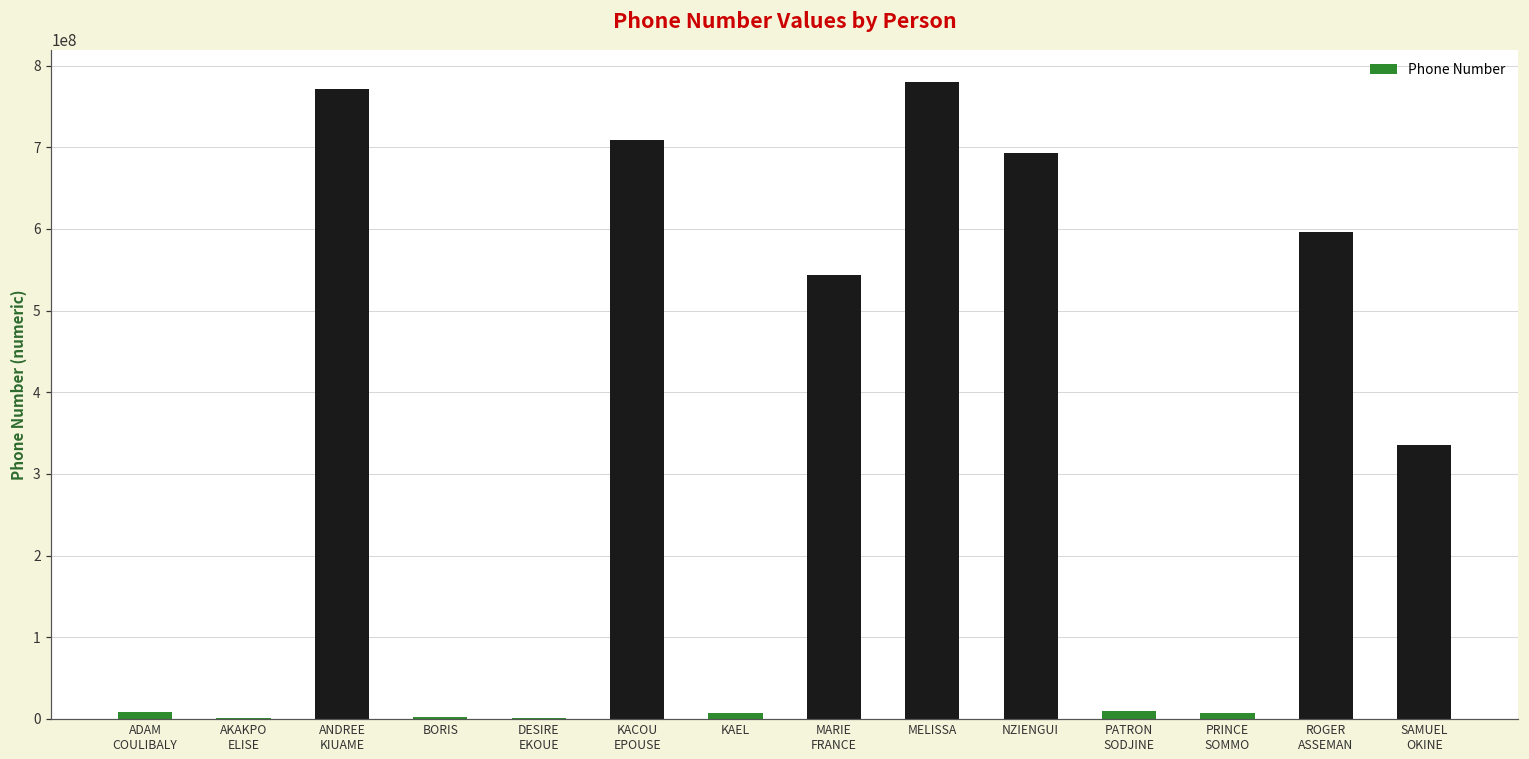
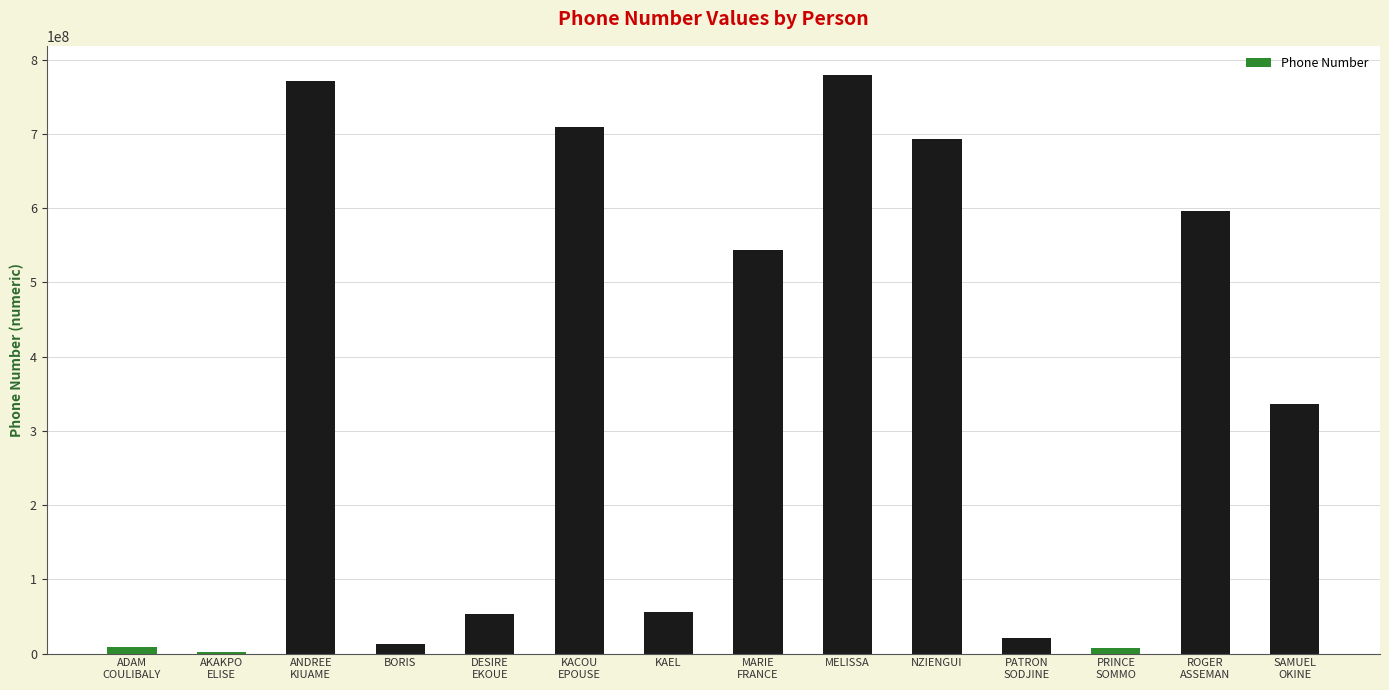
  {
    "ADAM COULIBALY": 10000000,
    "ANDREE KIUAME": 770000000,
-   "BORIS": 0,
-   "DESIRE EKOUE": 0,
+   "BORIS": 10000000,
+   "DESIRE EKOUE": 50000000,
    "KACOU EPOUSE": 710000000,
-   "KAEL": 10000000,
+   "KAEL": 60000000,
    "MARIE FRANCE": 540000000,
    "MELISSA": 780000000,
    "NZIENGUI": 690000000,
-   "PATRON SODJINE": 10000000,
+   "PATRON SODJINE": 20000000,
    "PRINCE SOMMO": 10000000,
    "ROGER ASSEMAN": 600000000,
    "SAMUEL OKINE": 340000000
  }
